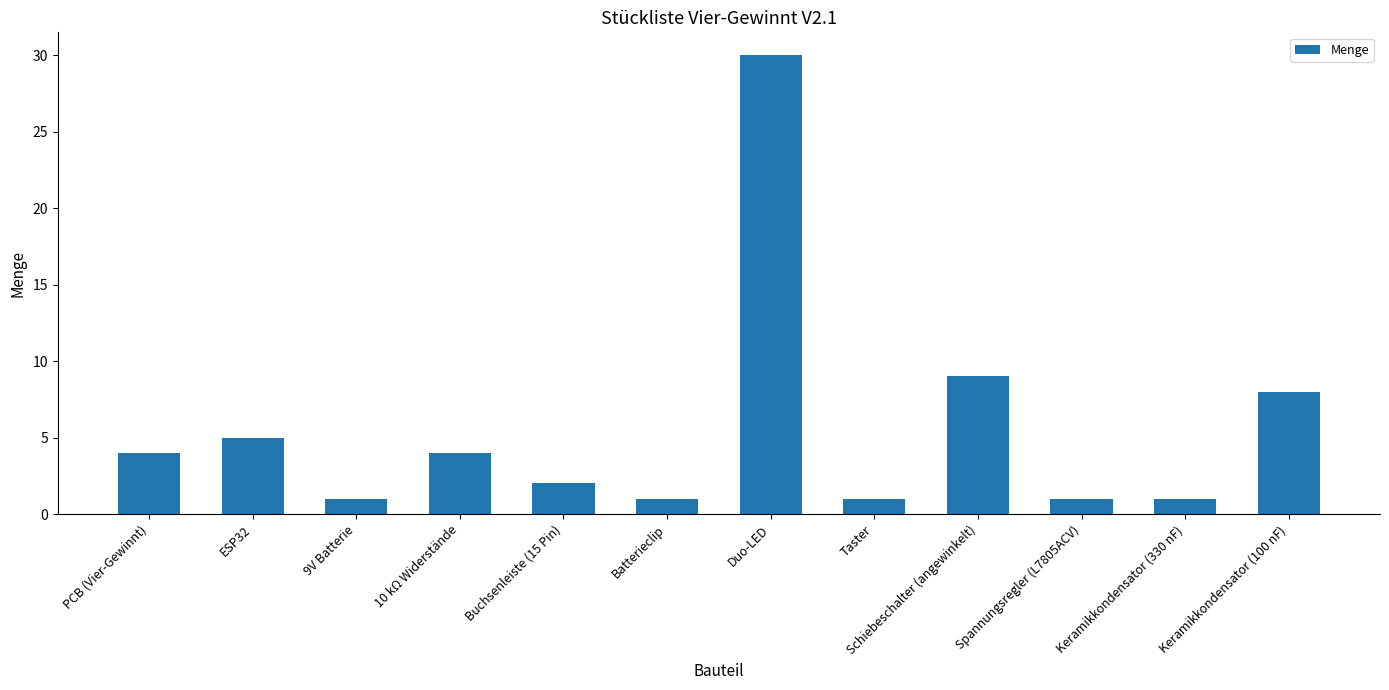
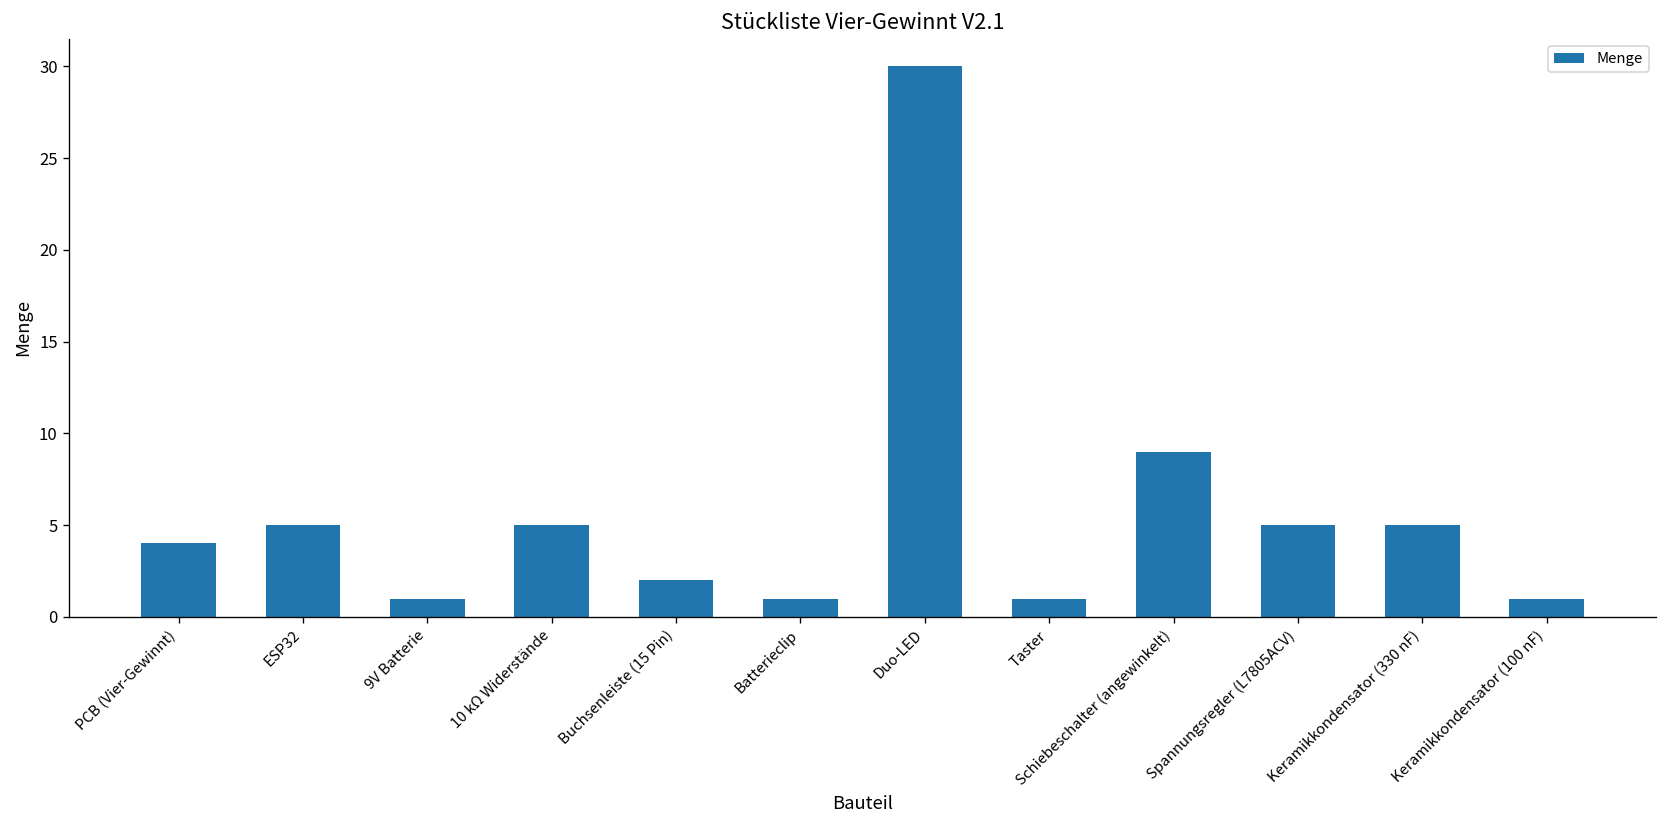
  {
    "PCB (Vier-Gewinnt)": 4,
    "ESP32": 5,
    "9V Batterie": 1,
-   "10 kΩ Widerstände": 4,
+   "10 kΩ Widerstände": 5,
    "Buchsenleiste (15 Pin)": 2,
    "Batterieclip": 1,
    "Duo-LED": 30,
    "Taster": 1,
    "Schiebeschalter (angewinkelt)": 9,
-   "Spannungsregler (L7805ACV)": 1,
-   "Keramikkondensator (330 nF)": 1,
-   "Keramikkondensator (100 nF)": 8
+   "Spannungsregler (L7805ACV)": 5,
+   "Keramikkondensator (330 nF)": 5,
+   "Keramikkondensator (100 nF)": 1
  }
